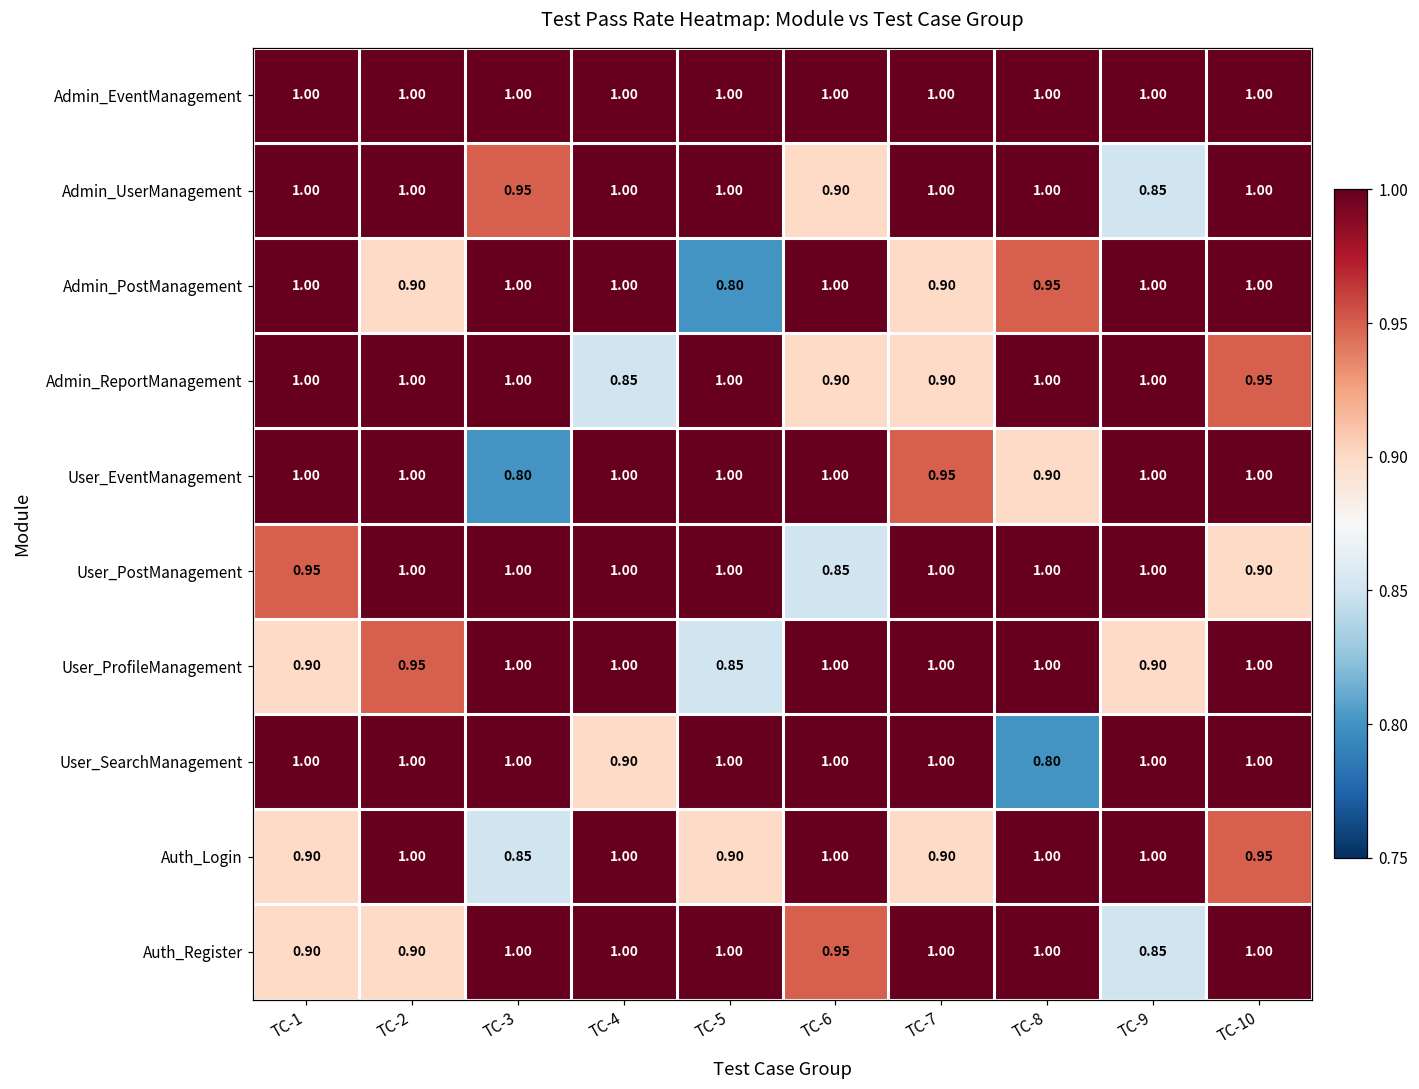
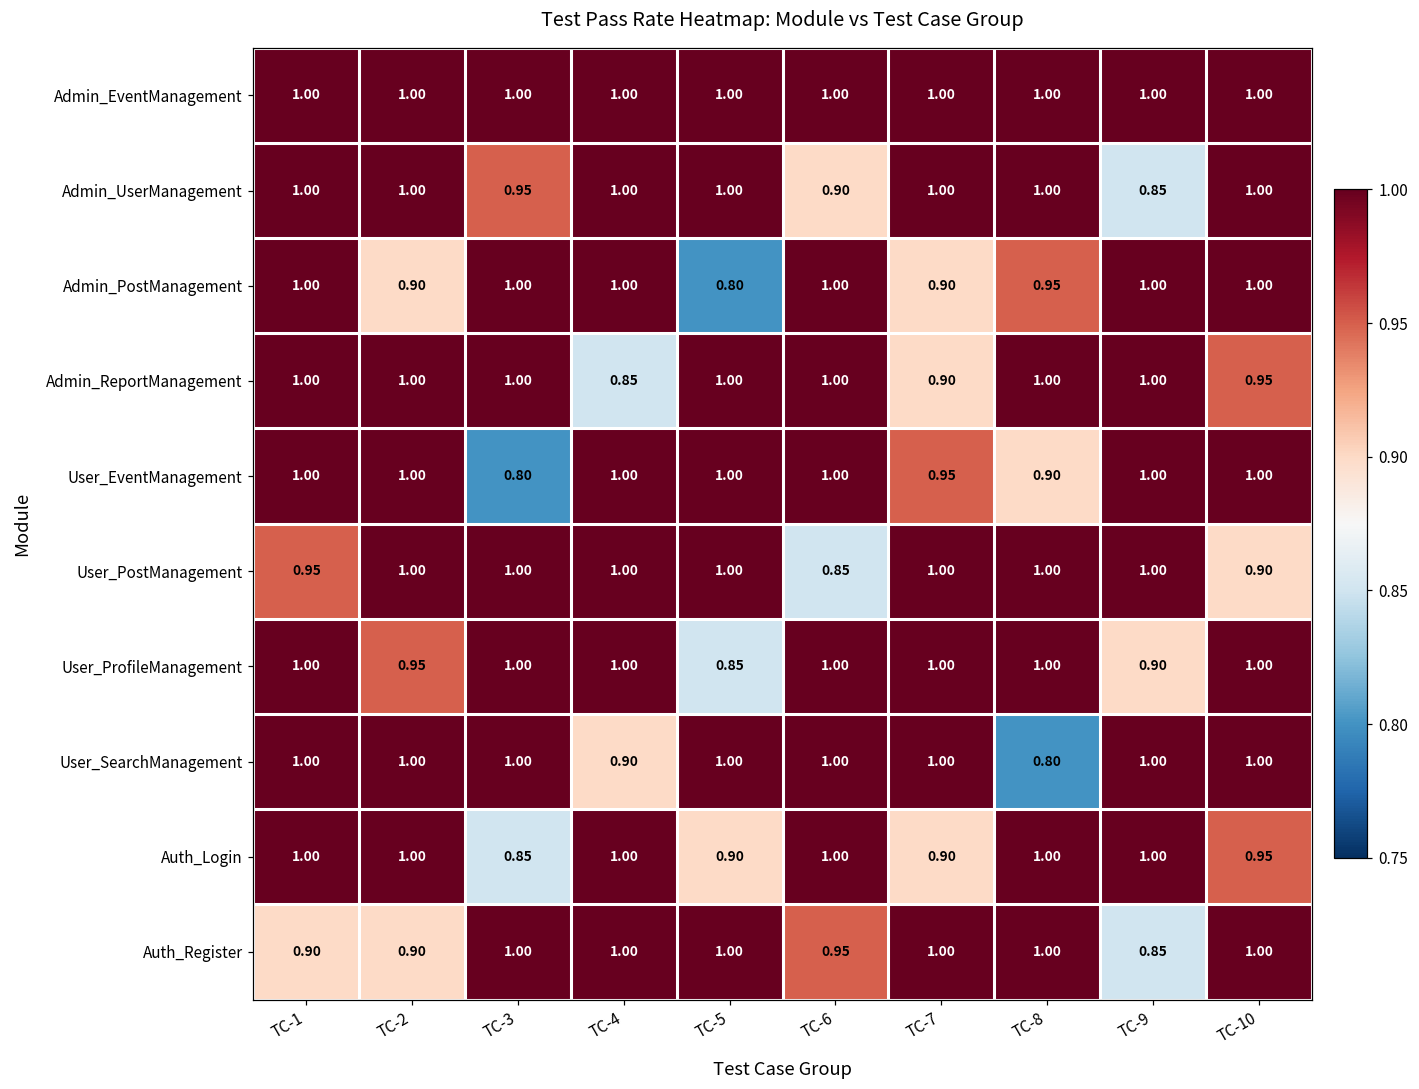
  {
    "Admin_EventManagement": {
      "TC-1": 1.00,
      "TC-2": 1.00,
      "TC-3": 1.00,
      "TC-4": 1.00,
      "TC-5": 1.00,
      "TC-6": 1.00,
      "TC-7": 1.00,
      "TC-8": 1.00,
      "TC-9": 1.00,
      "TC-10": 1.00
    },
    "Admin_UserManagement": {
      "TC-1": 1.00,
      "TC-2": 1.00,
      "TC-3": 0.95,
      "TC-4": 1.00,
      "TC-5": 1.00,
      "TC-6": 0.90,
      "TC-7": 1.00,
      "TC-8": 1.00,
      "TC-9": 0.85,
      "TC-10": 1.00
    },
    "Admin_PostManagement": {
      "TC-1": 1.00,
      "TC-2": 0.90,
      "TC-3": 1.00,
      "TC-4": 1.00,
      "TC-5": 0.80,
      "TC-6": 1.00,
      "TC-7": 0.90,
      "TC-8": 0.95,
      "TC-9": 1.00,
      "TC-10": 1.00
    },
    "Admin_ReportManagement": {
      "TC-1": 1.00,
      "TC-2": 1.00,
      "TC-3": 1.00,
      "TC-4": 0.85,
      "TC-5": 1.00,
-     "TC-6": 0.90,
+     "TC-6": 1.00,
      "TC-7": 0.90,
      "TC-8": 1.00,
      "TC-9": 1.00,
      "TC-10": 0.95
    },
    "User_EventManagement": {
      "TC-1": 1.00,
      "TC-2": 1.00,
      "TC-3": 0.80,
      "TC-4": 1.00,
      "TC-5": 1.00,
      "TC-6": 1.00,
      "TC-7": 0.95,
      "TC-8": 0.90,
      "TC-9": 1.00,
      "TC-10": 1.00
    },
    "User_PostManagement": {
      "TC-1": 0.95,
      "TC-2": 1.00,
      "TC-3": 1.00,
      "TC-4": 1.00,
      "TC-5": 1.00,
      "TC-6": 0.85,
      "TC-7": 1.00,
      "TC-8": 1.00,
      "TC-9": 1.00,
      "TC-10": 0.90
    },
    "User_ProfileManagement": {
-     "TC-1": 0.90,
+     "TC-1": 1.00,
      "TC-2": 0.95,
      "TC-3": 1.00,
      "TC-4": 1.00,
      "TC-5": 0.85,
      "TC-6": 1.00,
      "TC-7": 1.00,
      "TC-8": 1.00,
      "TC-9": 0.90,
      "TC-10": 1.00
    },
    "User_SearchManagement": {
      "TC-1": 1.00,
      "TC-2": 1.00,
      "TC-3": 1.00,
      "TC-4": 0.90,
      "TC-5": 1.00,
      "TC-6": 1.00,
      "TC-7": 1.00,
      "TC-8": 0.80,
      "TC-9": 1.00,
      "TC-10": 1.00
    },
    "Auth_Login": {
-     "TC-1": 0.90,
+     "TC-1": 1.00,
      "TC-2": 1.00,
      "TC-3": 0.85,
      "TC-4": 1.00,
      "TC-5": 0.90,
      "TC-6": 1.00,
      "TC-7": 0.90,
      "TC-8": 1.00,
      "TC-9": 1.00,
      "TC-10": 0.95
    },
    "Auth_Register": {
      "TC-1": 0.90,
      "TC-2": 0.90,
      "TC-3": 1.00,
      "TC-4": 1.00,
      "TC-5": 1.00,
      "TC-6": 0.95,
      "TC-7": 1.00,
      "TC-8": 1.00,
      "TC-9": 0.85,
      "TC-10": 1.00
    }
  }
